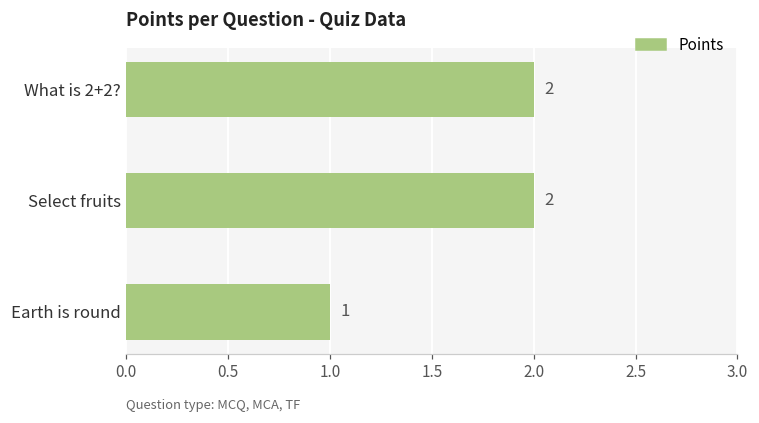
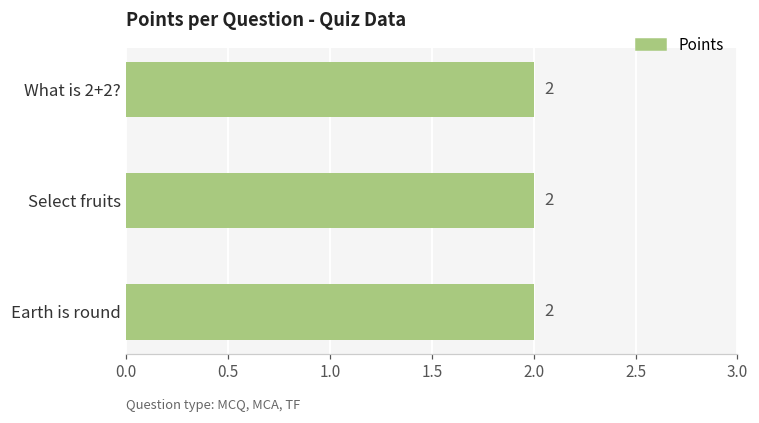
  {
    "What is 2+2?": 2,
    "Select fruits": 2,
-   "Earth is round": 1
+   "Earth is round": 2
  }
